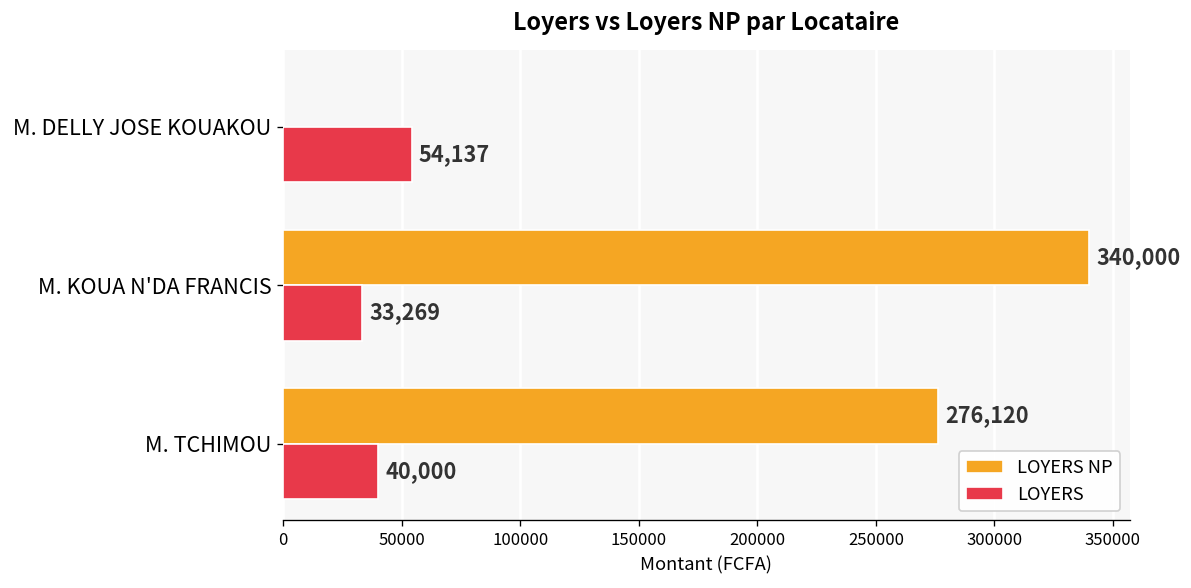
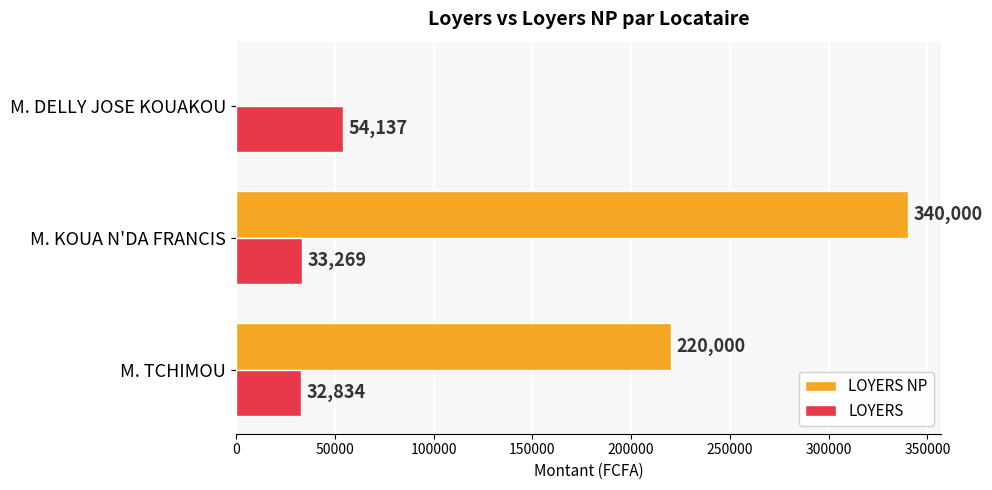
  {
    "LOYERS NP": {
      "M. KOUA N'DA FRANCIS": "340,000",
-     "M. TCHIMOU": "276,120"
+     "M. TCHIMOU": "220,000"
    },
    "LOYERS": {
      "M. DELLY JOSE KOUAKOU": "54,137",
      "M. KOUA N'DA FRANCIS": "33,269",
-     "M. TCHIMOU": "40,000"
+     "M. TCHIMOU": "32,834"
    }
  }
